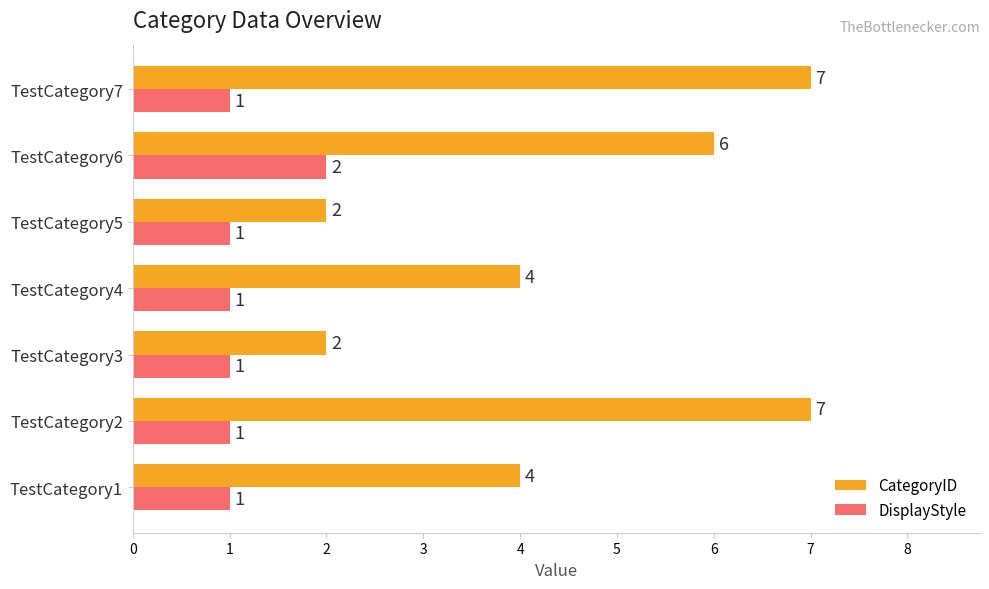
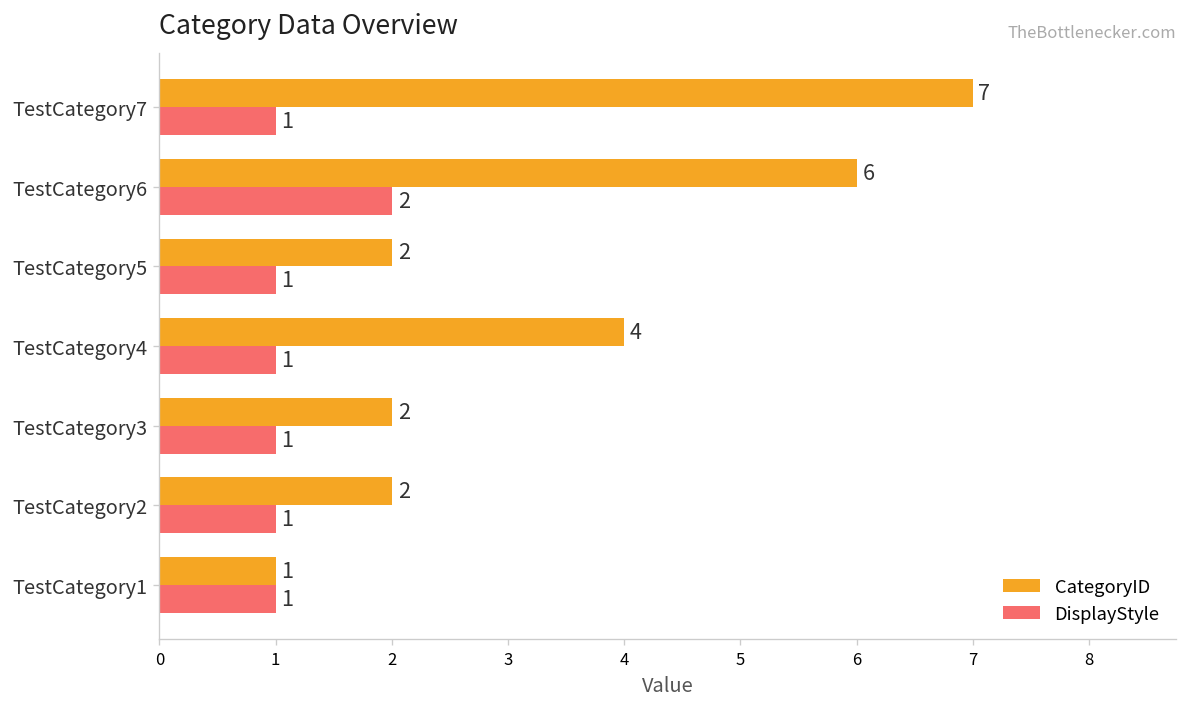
  {
    "CategoryID": {
      "TestCategory7": 7,
      "TestCategory6": 6,
      "TestCategory5": 2,
      "TestCategory4": 4,
      "TestCategory3": 2,
-     "TestCategory2": 7,
-     "TestCategory1": 4
+     "TestCategory2": 2,
+     "TestCategory1": 1
    },
    "DisplayStyle": {
      "TestCategory7": 1,
      "TestCategory6": 2,
      "TestCategory5": 1,
      "TestCategory4": 1,
      "TestCategory3": 1,
      "TestCategory2": 1,
      "TestCategory1": 1
    }
  }
